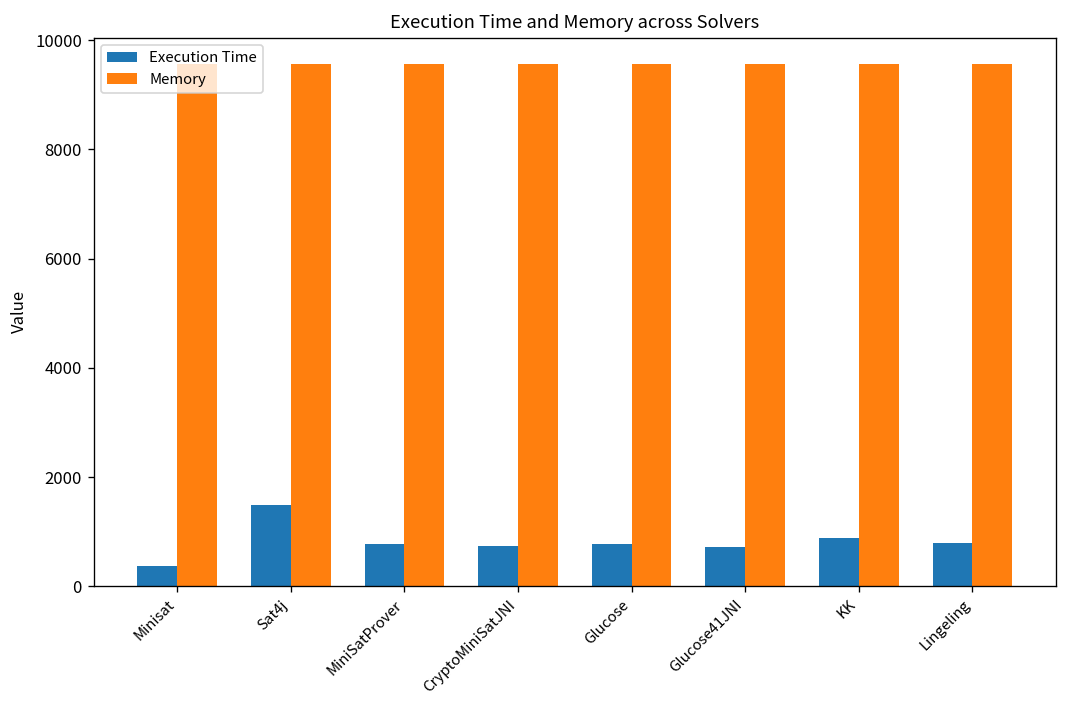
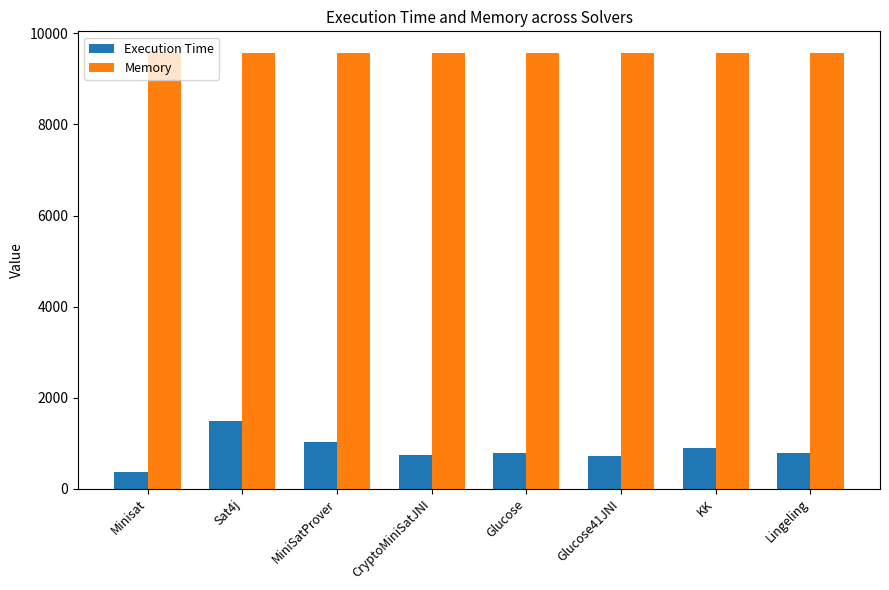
  {
    "Execution Time": {
      "Minisat": 400,
      "Sat4j": 1500,
-     "MiniSatProver": 800,
+     "MiniSatProver": 1000,
      "CryptoMiniSatJNI": 700,
      "Glucose": 800,
      "Glucose41JNI": 700,
      "KK": 900,
      "Lingeling": 800
    },
    "Memory": {
      "Sat4j": 9600,
      "MiniSatProver": 9600,
      "CryptoMiniSatJNI": 9600,
      "Glucose": 9600,
      "Glucose41JNI": 9600,
      "KK": 9600,
      "Lingeling": 9600
    }
  }
